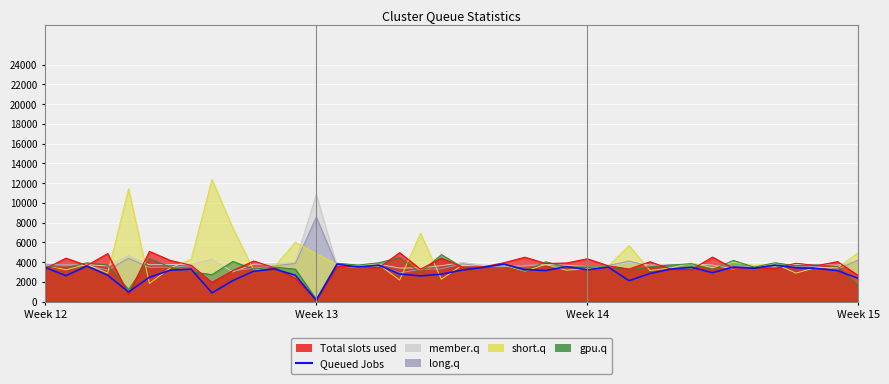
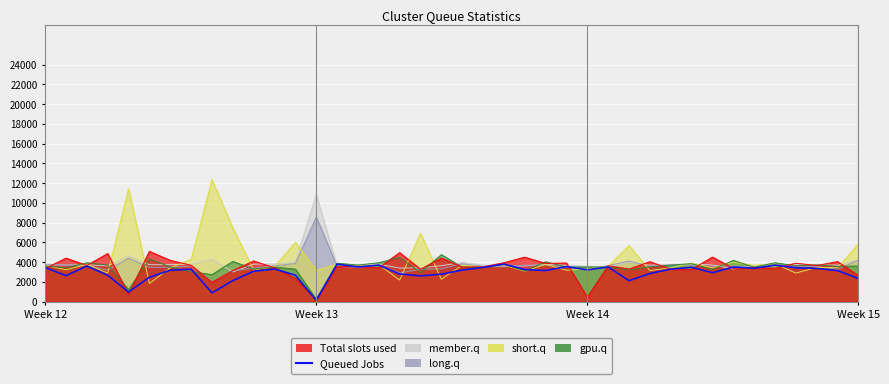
  {
    "member.q": {
      "Week 13": 11000
    },
    "long.q": {
      "Week 13": 9000
    },
    "short.q": {
-     "Week 13": 5000,
-     "Week 15": 5000
+     "Week 13": 3000,
+     "Week 15": 6000
    },
    "gpu.q": {
-     "Week 15": 2000
+     "Week 15": 4000
    },
    "Total slots used": {
-     "Week 14": 4000,
+     "Week 14": 0,
      "Week 15": 3000
    },
    "Queued Jobs": {
      "Week 15": 2000
    }
  }
